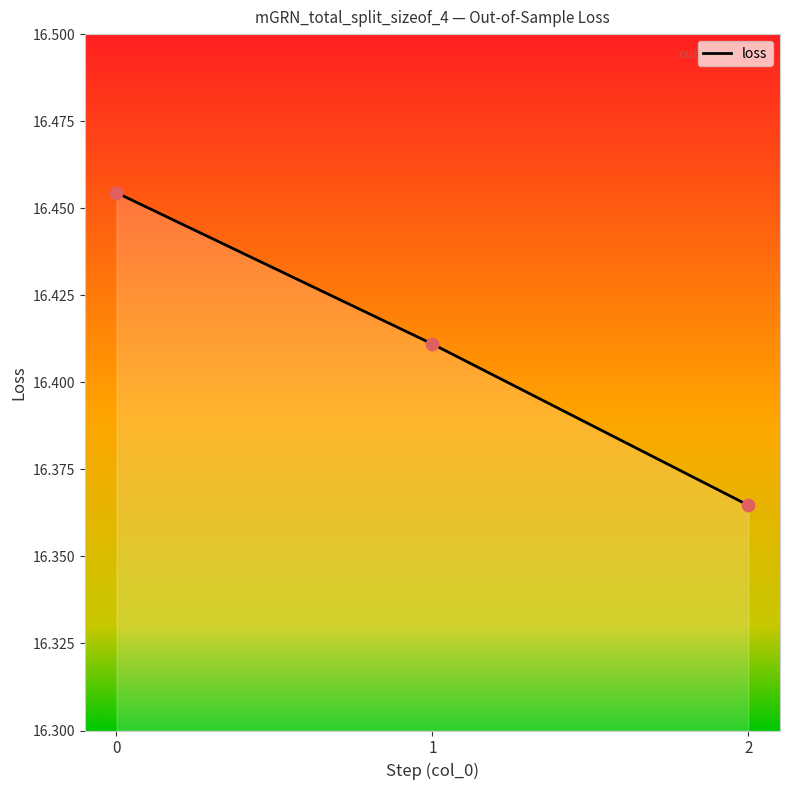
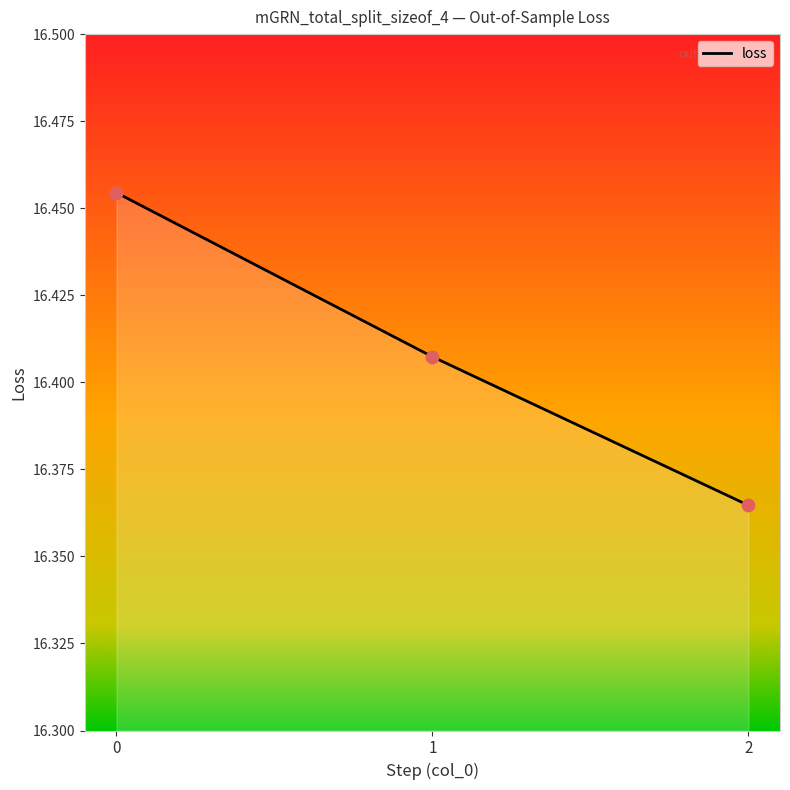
  {
    "0": 16.454,
-   "1": 16.411,
+   "1": 16.407,
    "2": 16.365
  }
